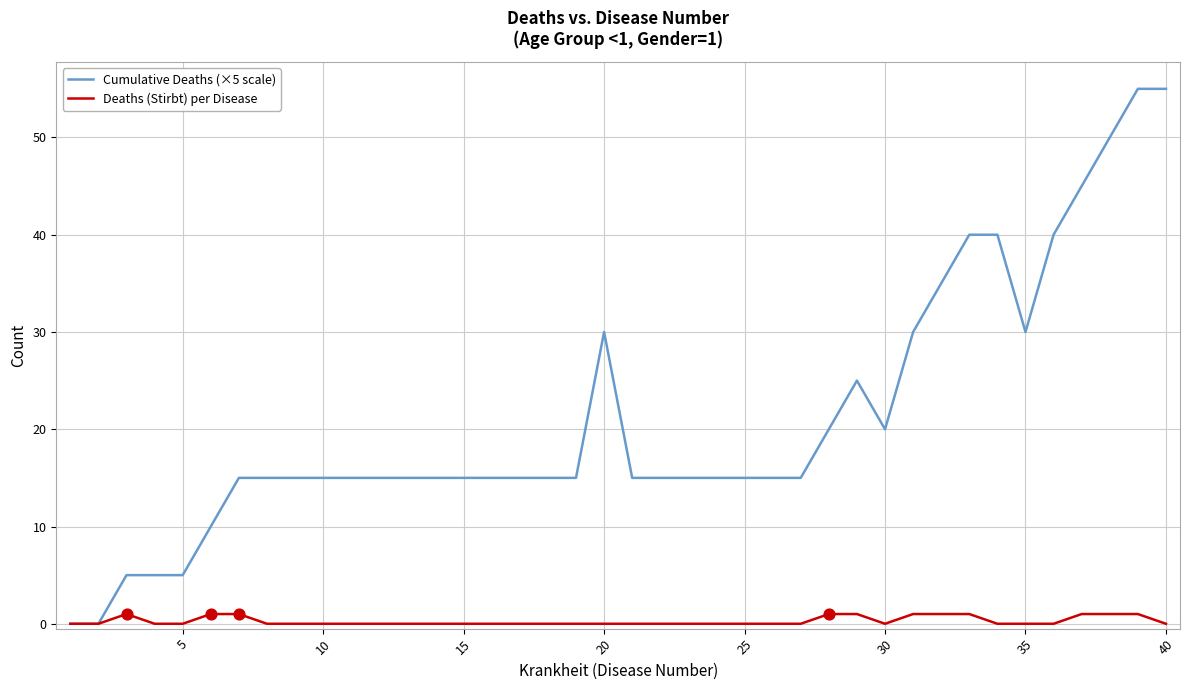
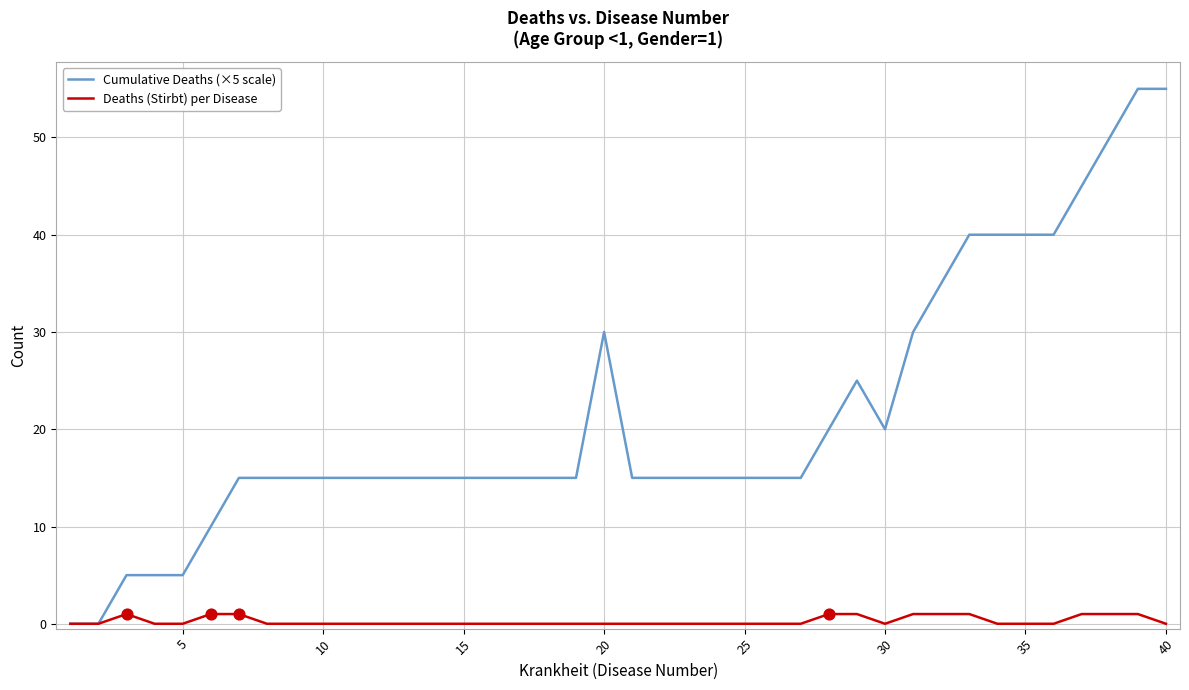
  {
    "Cumulative Deaths (×5 scale)": {
      "5": 5,
      "10": 15,
      "15": 15,
      "20": 30,
      "25": 15,
      "30": 20,
-     "35": 30,
+     "35": 40,
      "40": 55
    }
  }
